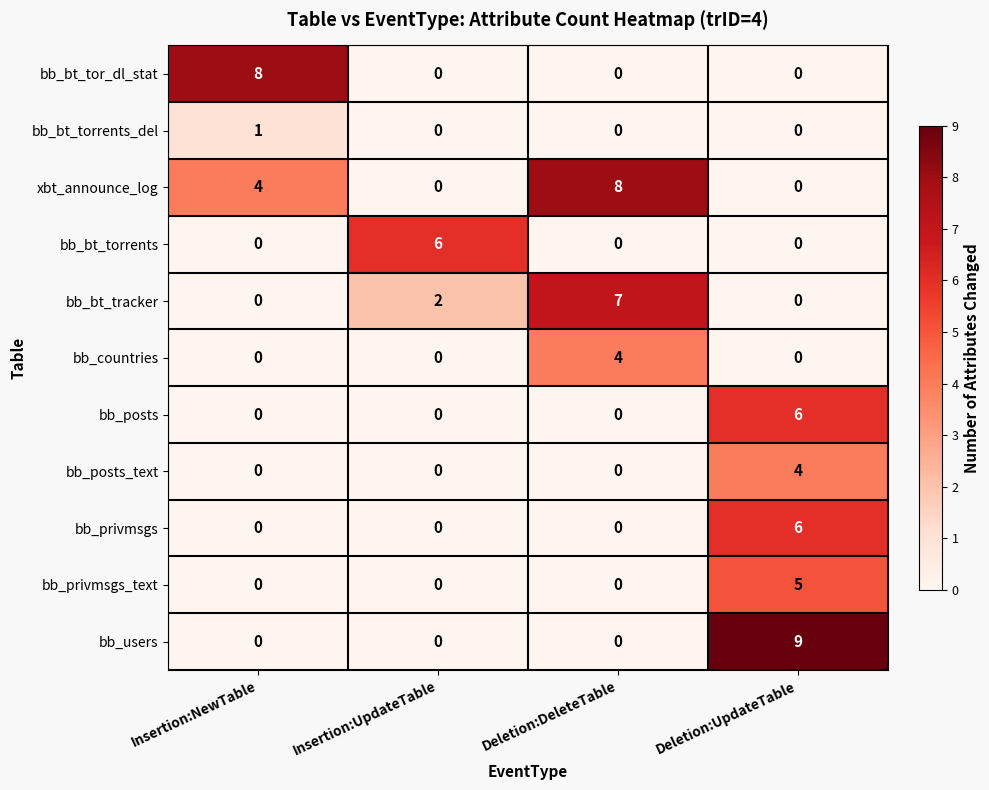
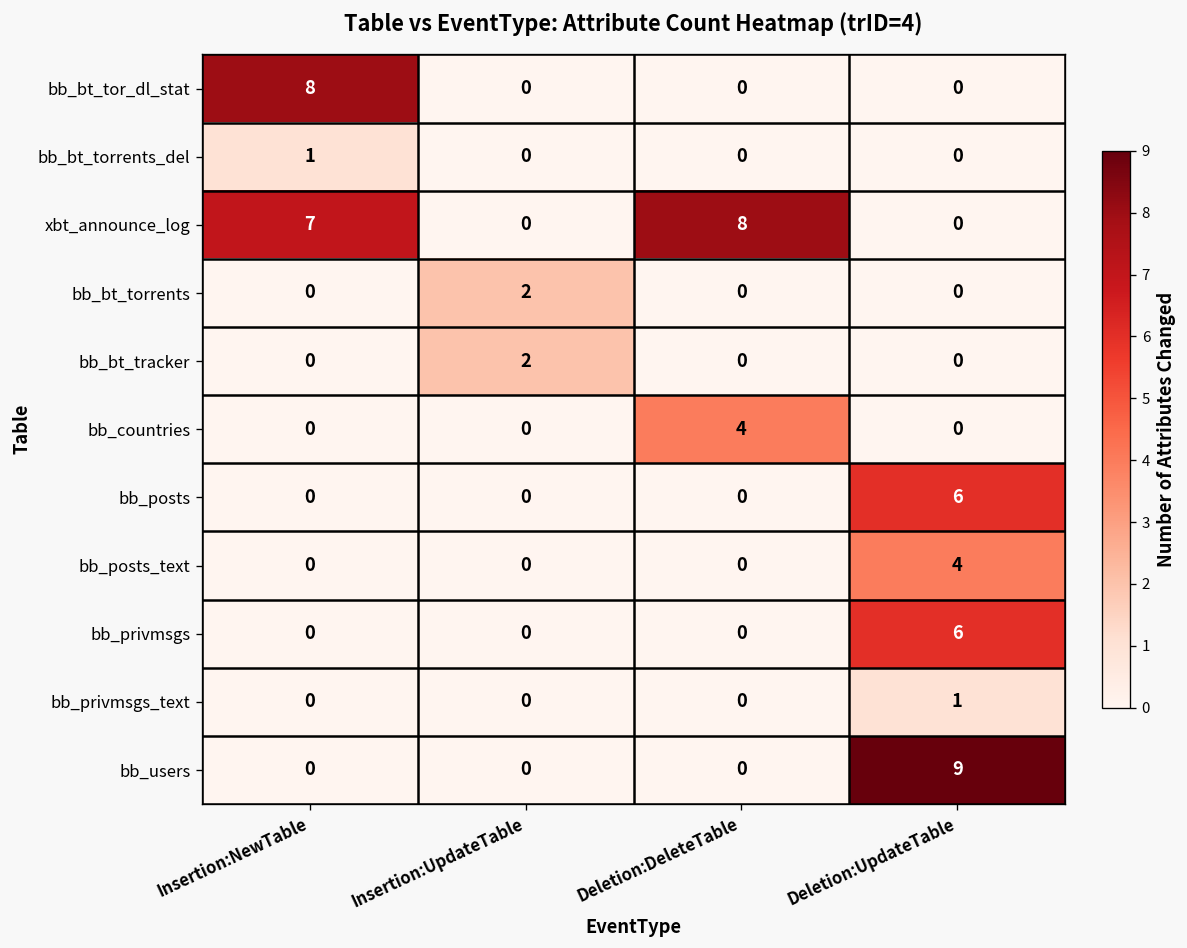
  {
    "bb_bt_tor_dl_stat": {
      "Insertion:NewTable": 8,
      "Insertion:UpdateTable": 0,
      "Deletion:DeleteTable": 0,
      "Deletion:UpdateTable": 0
    },
    "bb_bt_torrents_del": {
      "Insertion:NewTable": 1,
      "Insertion:UpdateTable": 0,
      "Deletion:DeleteTable": 0,
      "Deletion:UpdateTable": 0
    },
    "xbt_announce_log": {
-     "Insertion:NewTable": 4,
+     "Insertion:NewTable": 7,
      "Insertion:UpdateTable": 0,
      "Deletion:DeleteTable": 8,
      "Deletion:UpdateTable": 0
    },
    "bb_bt_torrents": {
      "Insertion:NewTable": 0,
-     "Insertion:UpdateTable": 6,
+     "Insertion:UpdateTable": 2,
      "Deletion:DeleteTable": 0,
      "Deletion:UpdateTable": 0
    },
    "bb_bt_tracker": {
      "Insertion:NewTable": 0,
      "Insertion:UpdateTable": 2,
-     "Deletion:DeleteTable": 7,
+     "Deletion:DeleteTable": 0,
      "Deletion:UpdateTable": 0
    },
    "bb_countries": {
      "Insertion:NewTable": 0,
      "Insertion:UpdateTable": 0,
      "Deletion:DeleteTable": 4,
      "Deletion:UpdateTable": 0
    },
    "bb_posts": {
      "Insertion:NewTable": 0,
      "Insertion:UpdateTable": 0,
      "Deletion:DeleteTable": 0,
      "Deletion:UpdateTable": 6
    },
    "bb_posts_text": {
      "Insertion:NewTable": 0,
      "Insertion:UpdateTable": 0,
      "Deletion:DeleteTable": 0,
      "Deletion:UpdateTable": 4
    },
    "bb_privmsgs": {
      "Insertion:NewTable": 0,
      "Insertion:UpdateTable": 0,
      "Deletion:DeleteTable": 0,
      "Deletion:UpdateTable": 6
    },
    "bb_privmsgs_text": {
      "Insertion:NewTable": 0,
      "Insertion:UpdateTable": 0,
      "Deletion:DeleteTable": 0,
-     "Deletion:UpdateTable": 5
+     "Deletion:UpdateTable": 1
    },
    "bb_users": {
      "Insertion:NewTable": 0,
      "Insertion:UpdateTable": 0,
      "Deletion:DeleteTable": 0,
      "Deletion:UpdateTable": 9
    }
  }
